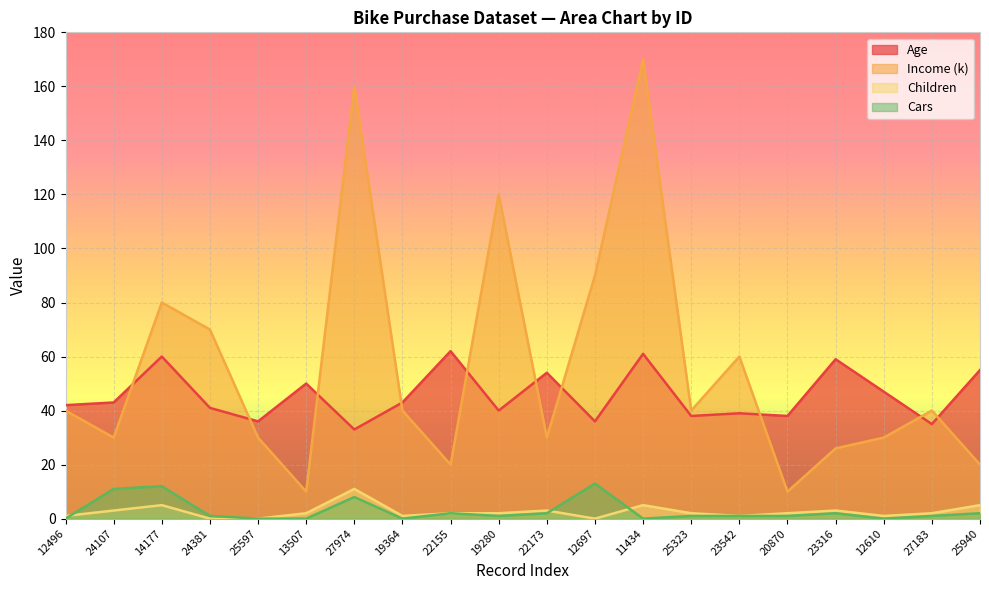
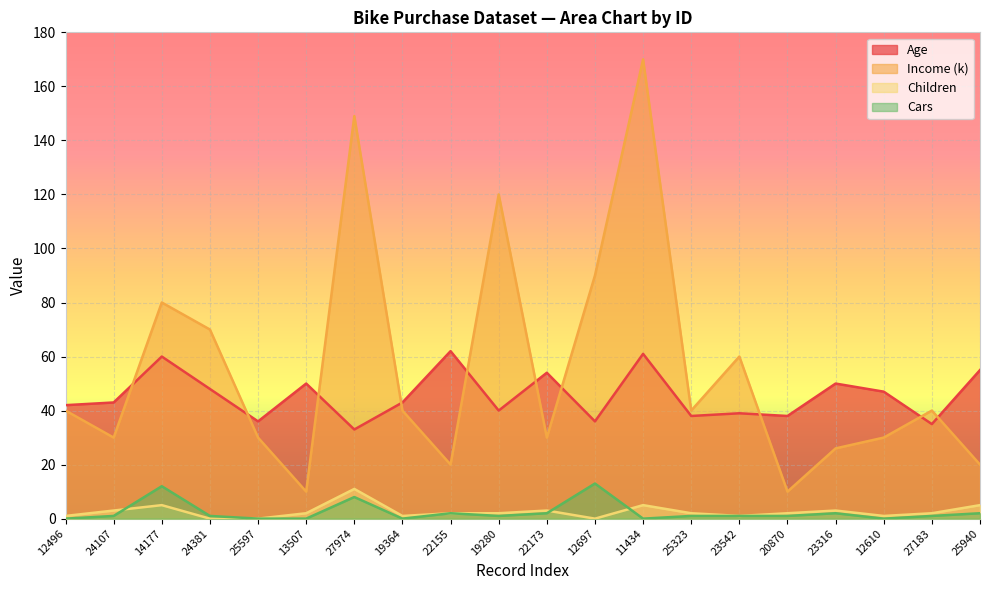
  {
    "Age": {
      "12496": 42,
      "24107": 43,
      "14177": 60,
-     "24381": 41,
+     "24381": 48,
      "25597": 36,
      "13507": 50,
      "27974": 33,
      "19364": 43,
      "22155": 62,
      "19280": 40,
      "22173": 54,
      "12697": 36,
      "11434": 61,
      "25323": 38,
      "23542": 39,
      "20870": 38,
-     "23316": 59,
+     "23316": 50,
      "12610": 47,
      "27183": 35,
      "25940": 55
    },
    "Income (k)": {
      "12496": 40,
      "24107": 30,
      "14177": 80,
      "24381": 70,
      "25597": 30,
      "13507": 10,
-     "27974": 160,
+     "27974": 149,
      "19364": 40,
      "22155": 20,
      "19280": 120,
      "22173": 30,
      "12697": 90,
      "11434": 170,
      "25323": 40,
      "23542": 60,
      "20870": 10,
      "23316": 26,
      "12610": 30,
      "27183": 40,
      "25940": 20
    },
    "Children": {
      "12496": 1,
      "24107": 3,
      "14177": 5,
      "24381": 0,
      "13507": 2,
      "27974": 11,
      "19364": 1,
      "19280": 2,
      "22173": 3,
      "12697": 0,
      "11434": 5,
      "25323": 2,
      "20870": 2,
      "23316": 3,
      "12610": 1,
      "27183": 2,
      "25940": 5
    },
    "Cars": {
      "12496": 0,
-     "24107": 11,
+     "24107": 1,
      "14177": 12,
      "24381": 1,
      "13507": 0,
      "27974": 8,
      "19364": 0,
      "19280": 1,
      "22173": 2,
      "12697": 13,
      "11434": 0,
      "25323": 1,
      "20870": 1,
      "23316": 2,
      "12610": 0,
      "27183": 1,
      "25940": 2
    }
  }
